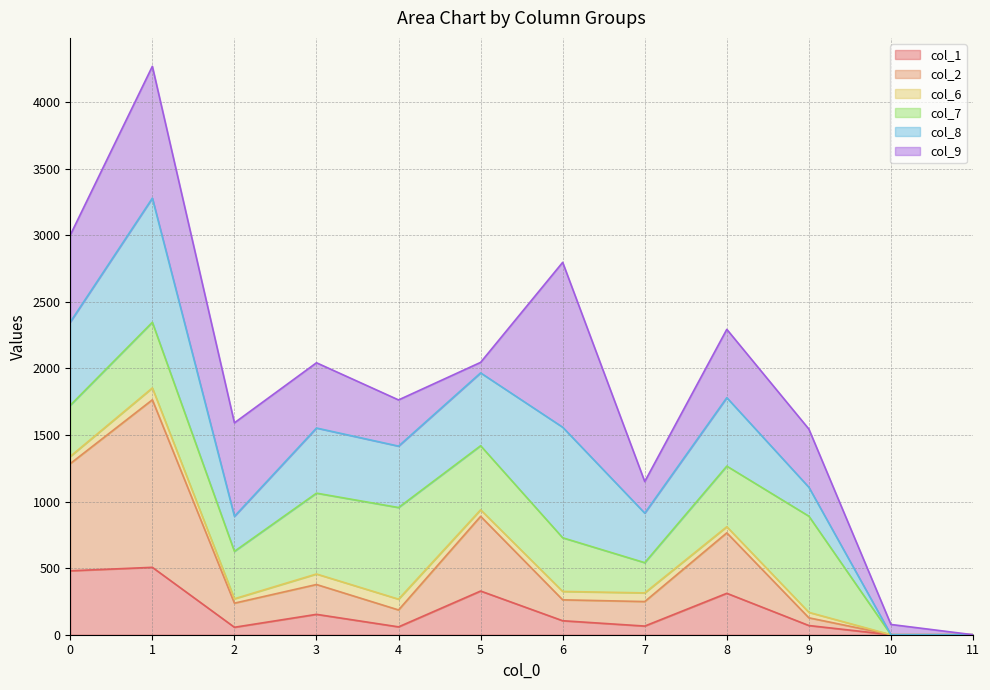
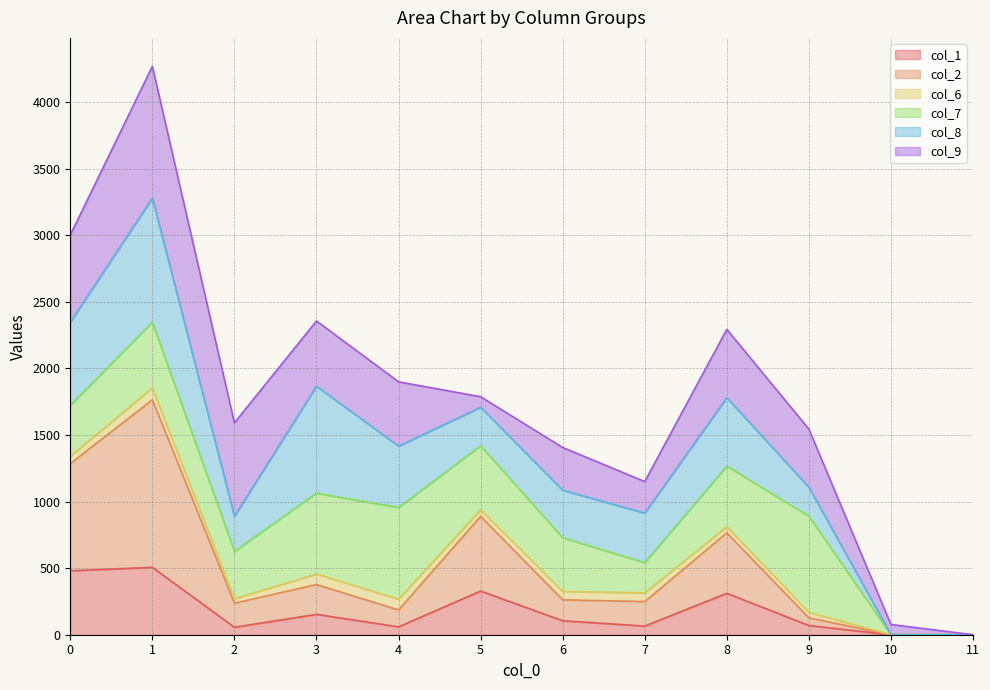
  {
    "col_8": {
      "0": 630,
      "1": 930,
      "2": 260,
-     "3": 490,
+     "3": 800,
      "4": 460,
-     "5": 550,
-     "6": 830,
+     "5": 290,
+     "6": 360,
      "7": 370,
      "8": 510,
      "9": 220
    },
    "col_9": {
      "0": 650,
      "1": 990,
      "2": 700,
      "3": 490,
-     "4": 350,
+     "4": 480,
      "5": 80,
-     "6": 1240,
+     "6": 320,
      "7": 240,
      "8": 510,
      "9": 440,
      "10": 80
    }
  }
